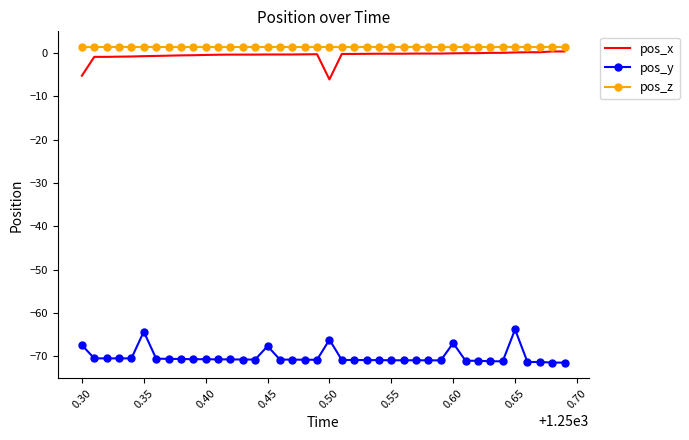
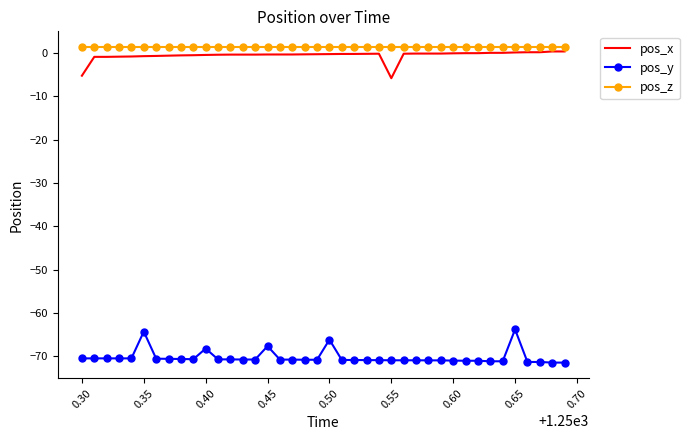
  {
    "pos_x": {
      "0.30": -5,
      "0.35": -1,
      "0.40": 0,
      "0.45": 0,
-     "0.50": -6,
-     "0.55": 0,
+     "0.50": 0,
+     "0.55": -6,
      "0.60": 0,
      "0.65": 0
    },
    "pos_y": {
-     "0.30": -67,
+     "0.30": -71,
      "0.35": -64,
-     "0.40": -71,
+     "0.40": -68,
      "0.45": -68,
      "0.50": -66,
      "0.55": -71,
-     "0.60": -67,
+     "0.60": -71,
      "0.65": -64
    },
    "pos_z": {
      "0.30": 1,
      "0.35": 1,
      "0.40": 1,
      "0.45": 1,
      "0.50": 1,
      "0.55": 1,
      "0.60": 1,
      "0.65": 1
    }
  }
